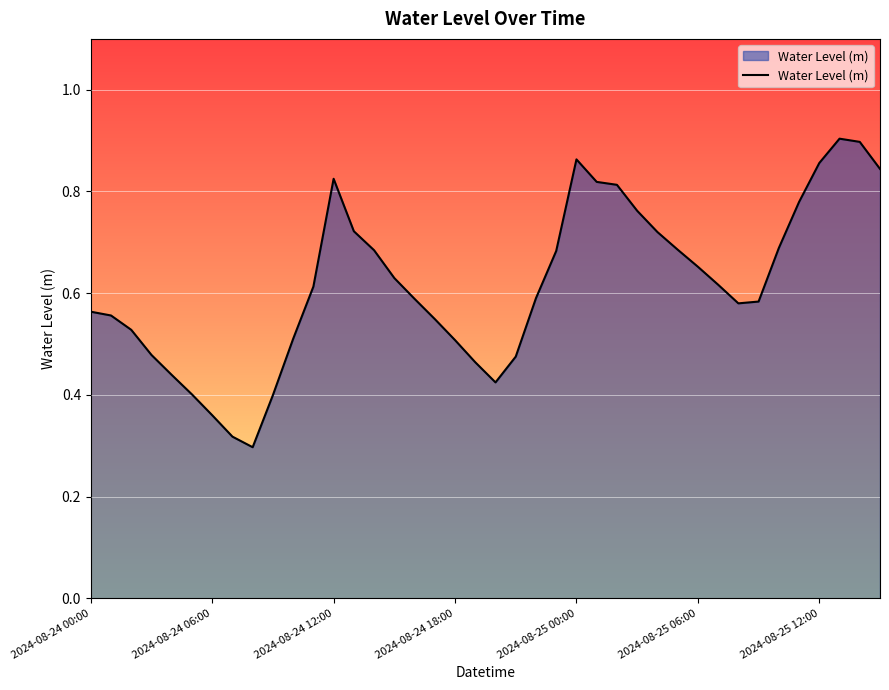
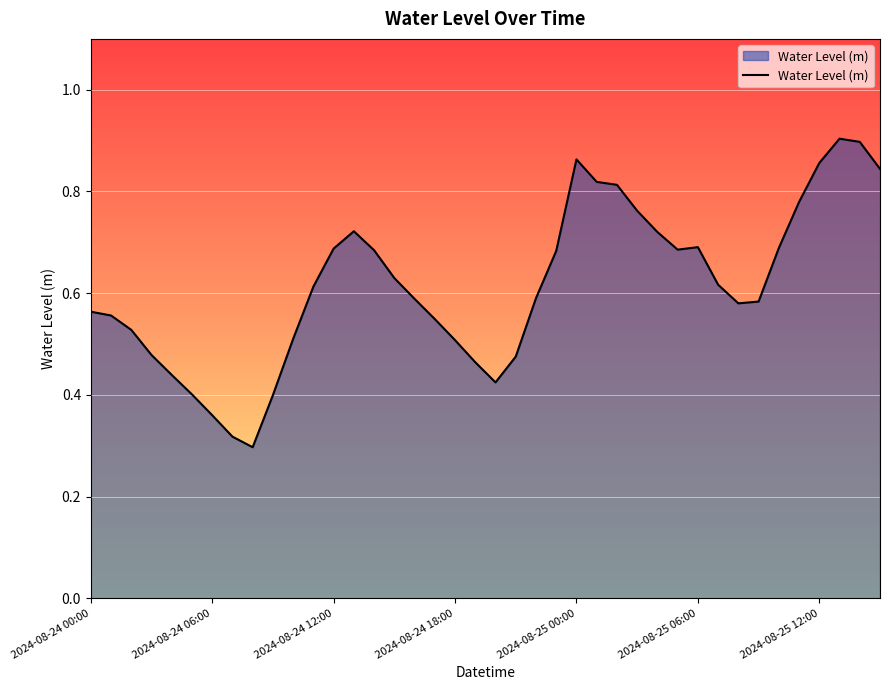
  {
    "2024-08-24 00:00": 0.56,
    "2024-08-24 06:00": 0.36,
-   "2024-08-24 12:00": 0.82,
+   "2024-08-24 12:00": 0.69,
    "2024-08-24 18:00": 0.51,
    "2024-08-25 00:00": 0.86,
-   "2024-08-25 06:00": 0.65,
+   "2024-08-25 06:00": 0.69,
    "2024-08-25 12:00": 0.86
  }
